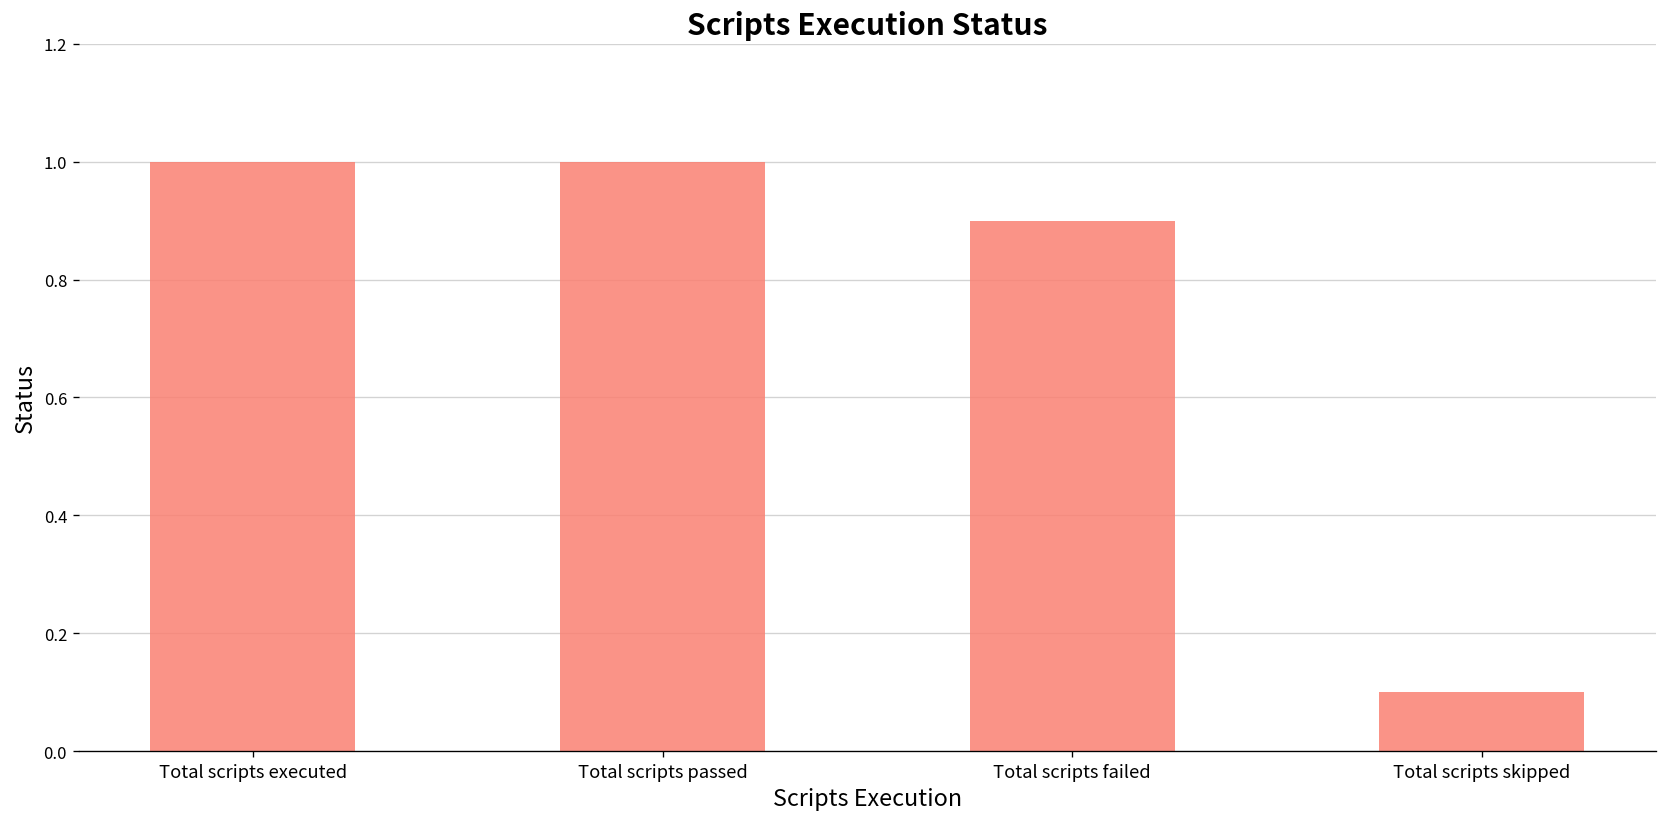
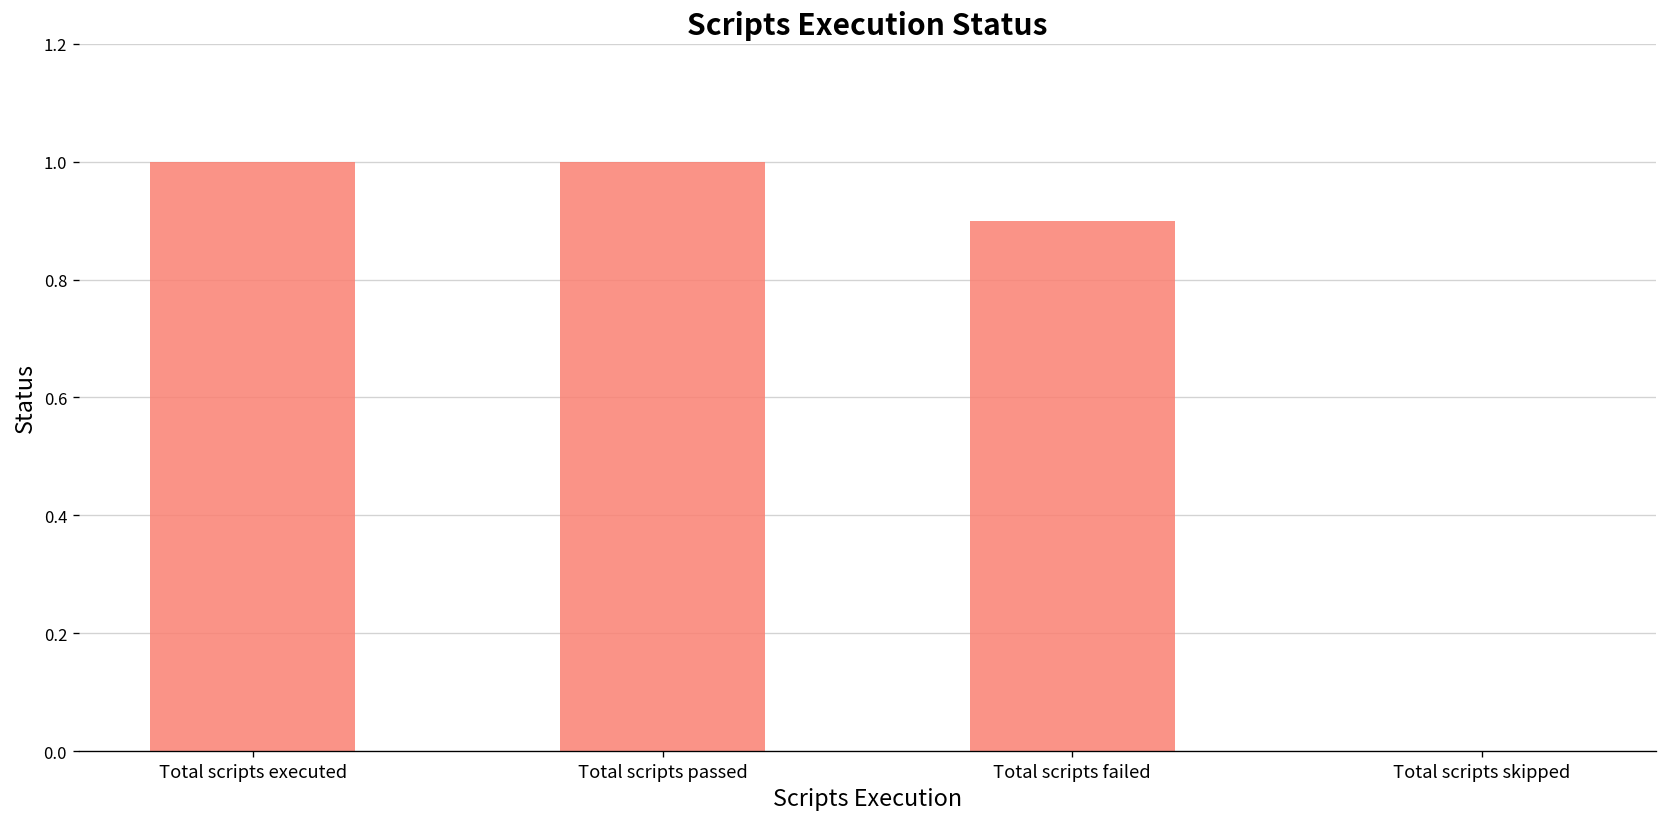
  {
    "Total scripts executed": 1.0,
    "Total scripts passed": 1.0,
    "Total scripts failed": 0.9,
-   "Total scripts skipped": 0.1
+   "Total scripts skipped": 0.0
  }
